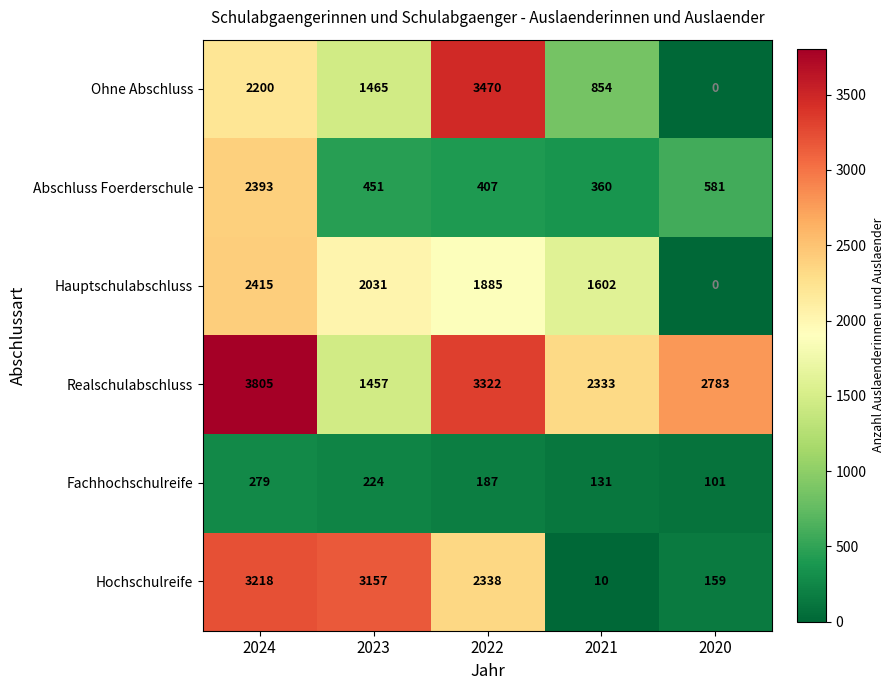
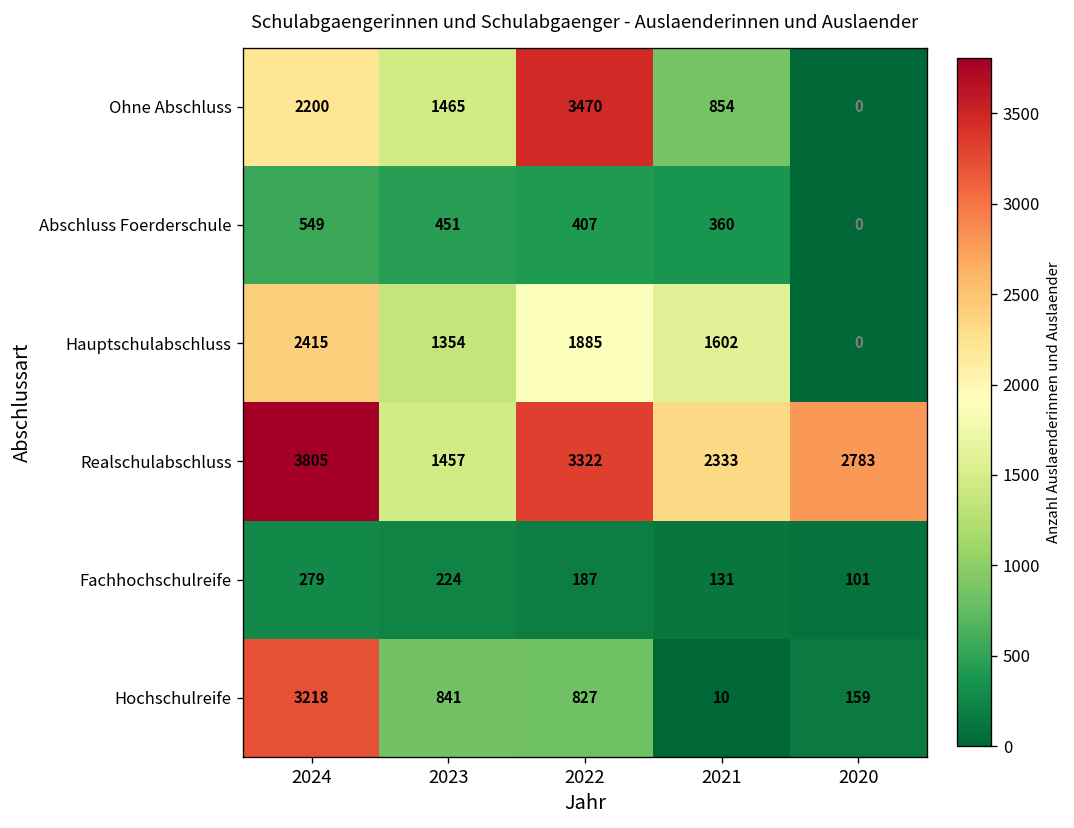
  {
    "Ohne Abschluss": {
      "2024": 2200,
      "2023": 1465,
      "2022": 3470,
      "2021": 854,
      "2020": 0
    },
    "Abschluss Foerderschule": {
-     "2024": 2393,
+     "2024": 549,
      "2023": 451,
      "2022": 407,
      "2021": 360,
-     "2020": 581
+     "2020": 0
    },
    "Hauptschulabschluss": {
      "2024": 2415,
-     "2023": 2031,
+     "2023": 1354,
      "2022": 1885,
      "2021": 1602,
      "2020": 0
    },
    "Realschulabschluss": {
      "2024": 3805,
      "2023": 1457,
      "2022": 3322,
      "2021": 2333,
      "2020": 2783
    },
    "Fachhochschulreife": {
      "2024": 279,
      "2023": 224,
      "2022": 187,
      "2021": 131,
      "2020": 101
    },
    "Hochschulreife": {
      "2024": 3218,
-     "2023": 3157,
-     "2022": 2338,
+     "2023": 841,
+     "2022": 827,
      "2021": 10,
      "2020": 159
    }
  }
